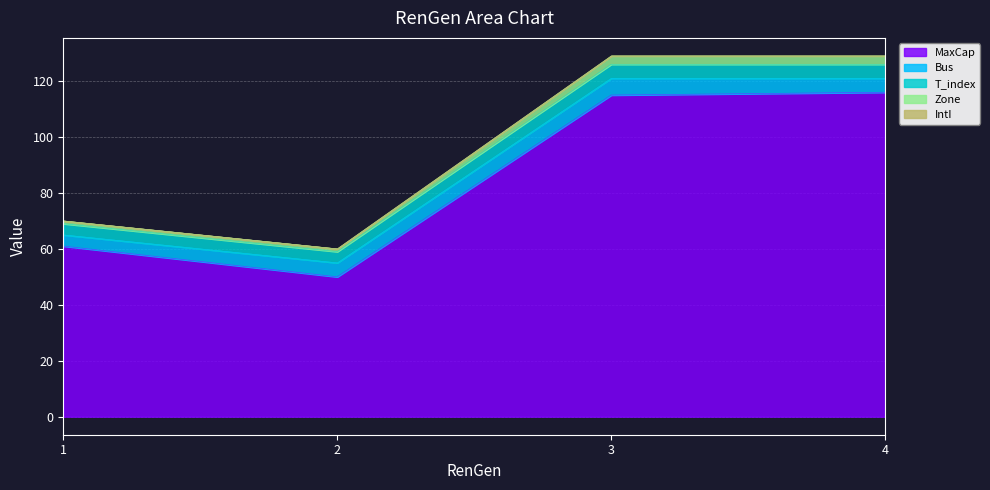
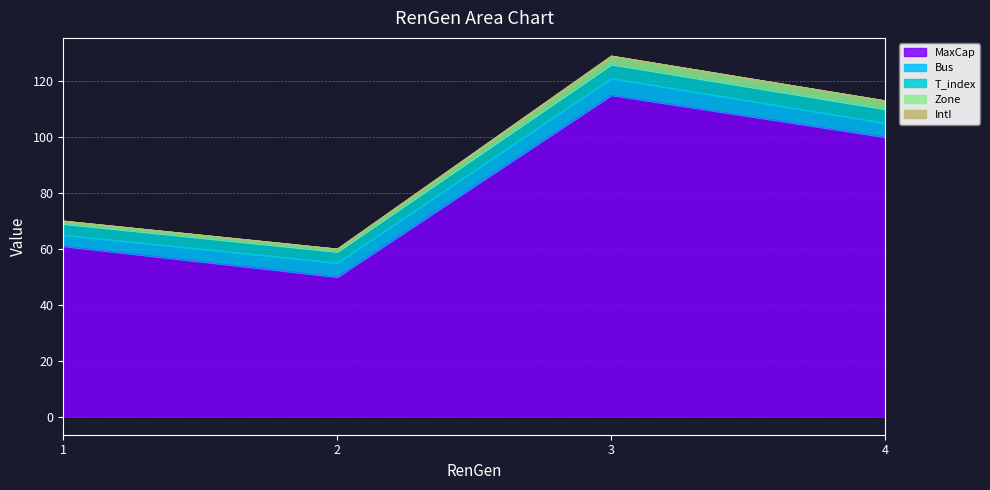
  {
    "MaxCap": {
      "1": 61,
      "2": 50,
      "3": 115,
-     "4": 116
+     "4": 100
    }
  }
